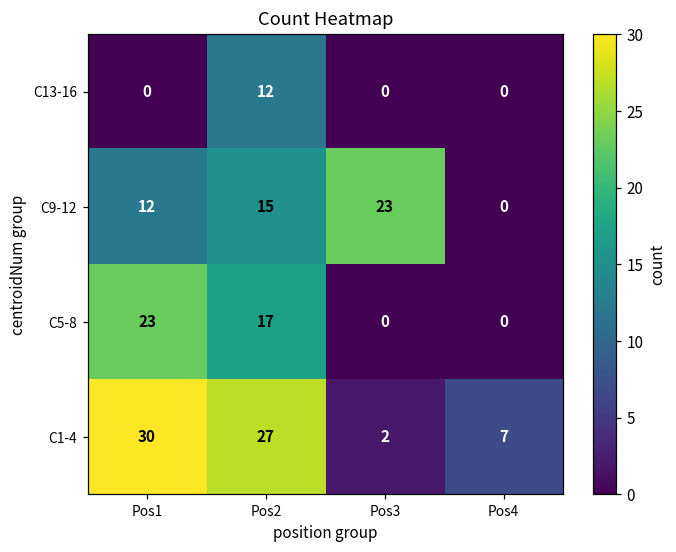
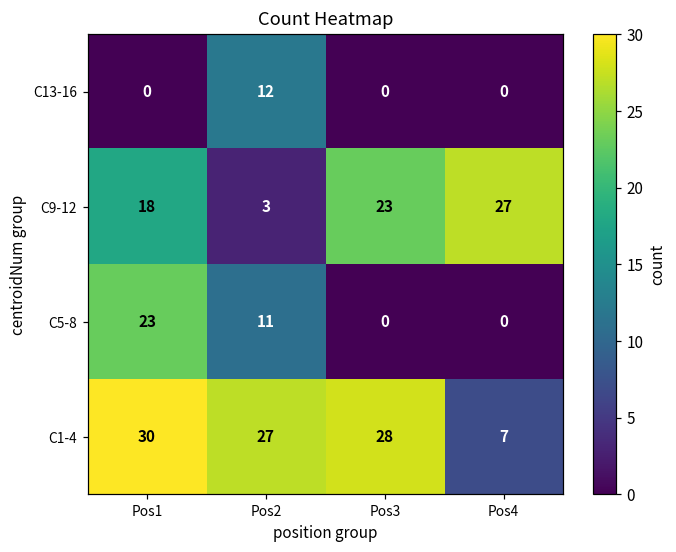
  {
    "C13-16": {
      "Pos1": 0,
      "Pos2": 12,
      "Pos3": 0,
      "Pos4": 0
    },
    "C9-12": {
-     "Pos1": 12,
-     "Pos2": 15,
+     "Pos1": 18,
+     "Pos2": 3,
      "Pos3": 23,
-     "Pos4": 0
+     "Pos4": 27
    },
    "C5-8": {
      "Pos1": 23,
-     "Pos2": 17,
+     "Pos2": 11,
      "Pos3": 0,
      "Pos4": 0
    },
    "C1-4": {
      "Pos1": 30,
      "Pos2": 27,
-     "Pos3": 2,
+     "Pos3": 28,
      "Pos4": 7
    }
  }
